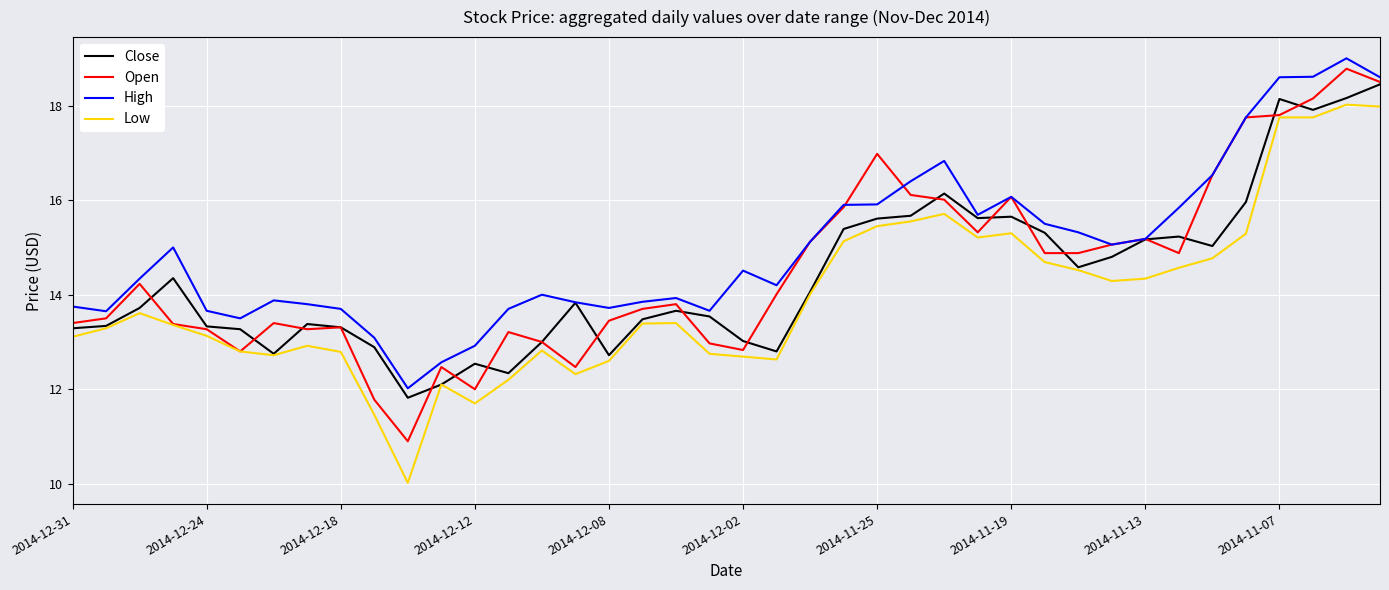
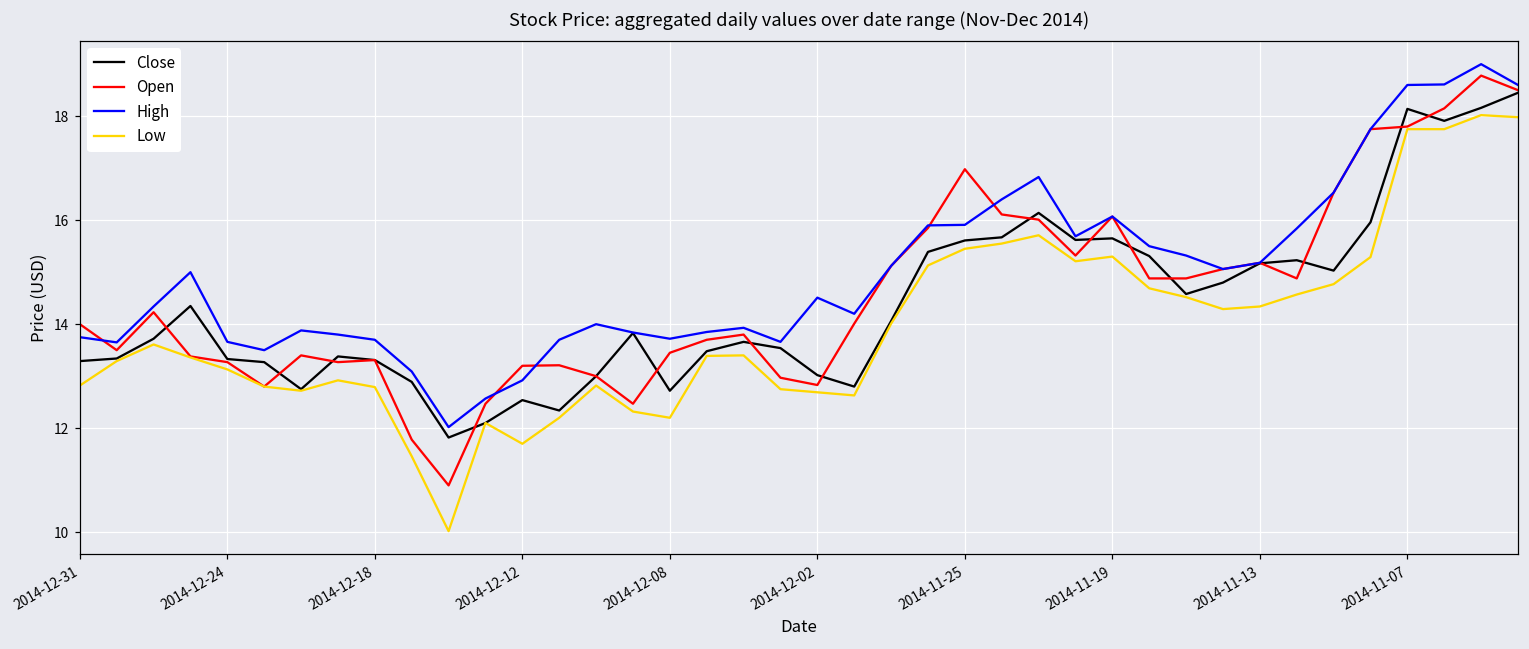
  {
    "Close": {
      "2014-12-31": 13.3,
      "2014-12-24": 13.3,
      "2014-12-12": 12.5,
      "2014-12-08": 12.7,
      "2014-12-02": 13.0,
      "2014-11-25": 15.6,
      "2014-11-19": 15.7,
      "2014-11-07": 18.1
    },
    "Open": {
-     "2014-12-31": 13.4,
+     "2014-12-31": 14.0,
      "2014-12-24": 13.3,
-     "2014-12-12": 12.0,
+     "2014-12-12": 13.2,
      "2014-12-08": 13.5,
      "2014-12-02": 12.8,
      "2014-11-25": 17.0
    },
    "High": {
      "2014-12-31": 13.8,
      "2014-12-24": 13.7,
      "2014-12-18": 13.7,
      "2014-12-12": 12.9,
      "2014-12-08": 13.7,
      "2014-12-02": 14.5,
      "2014-11-25": 15.9,
      "2014-11-07": 18.6
    },
    "Low": {
-     "2014-12-31": 13.1,
+     "2014-12-31": 12.8,
      "2014-12-24": 13.1,
      "2014-12-18": 12.8,
      "2014-12-12": 11.7,
-     "2014-12-08": 12.6,
+     "2014-12-08": 12.2,
      "2014-12-02": 12.7,
      "2014-11-25": 15.5,
      "2014-11-19": 15.3,
      "2014-11-13": 14.3
    }
  }
